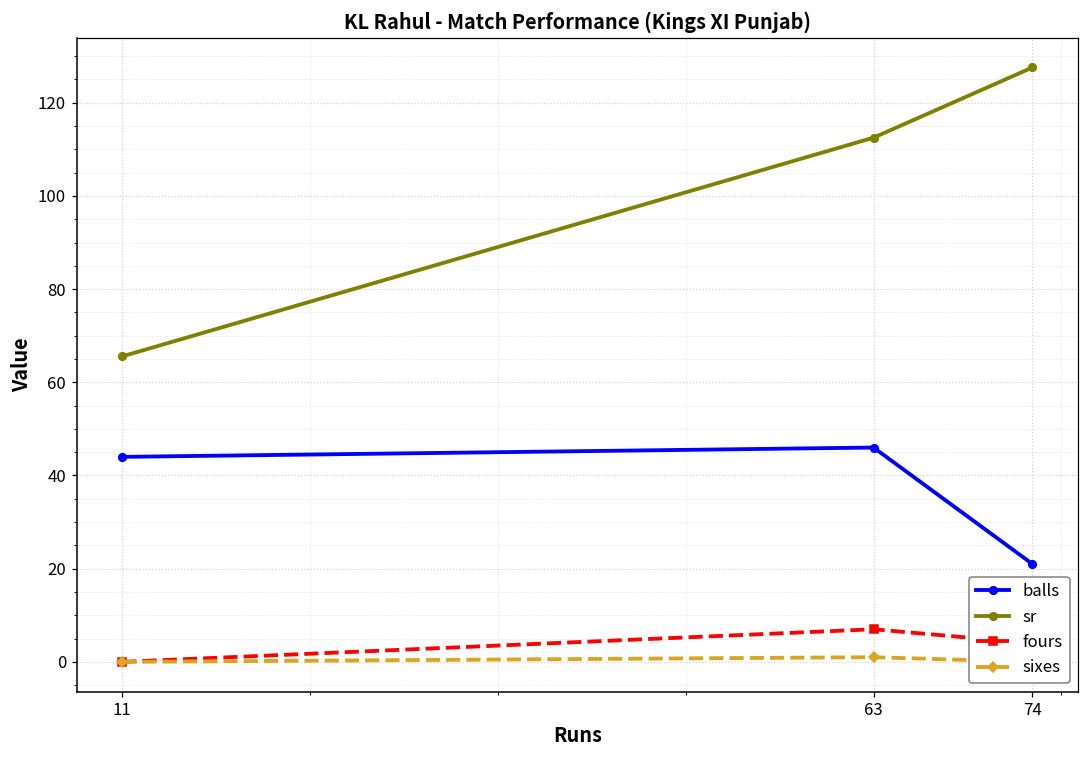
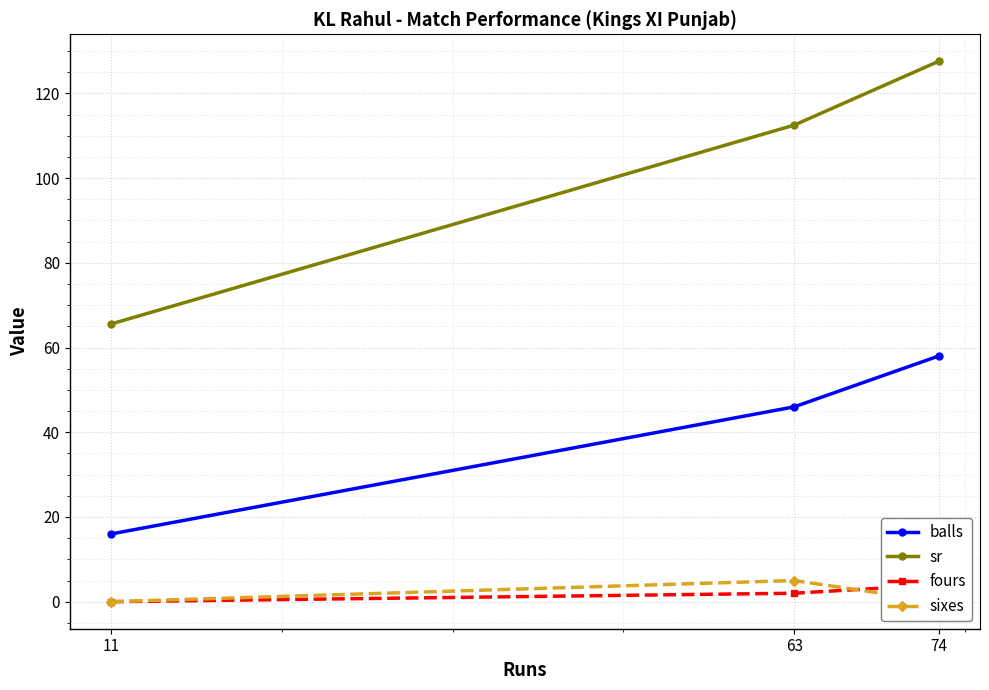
  {
    "balls": {
-     "11": 44,
+     "11": 16,
      "63": 46,
-     "74": 21
+     "74": 58
    },
    "sr": {
      "11": 66,
      "63": 113,
      "74": 128
    },
    "fours": {
-     "63": 7
+     "63": 2
    },
    "sixes": {
-     "63": 1
+     "63": 5
    }
  }
